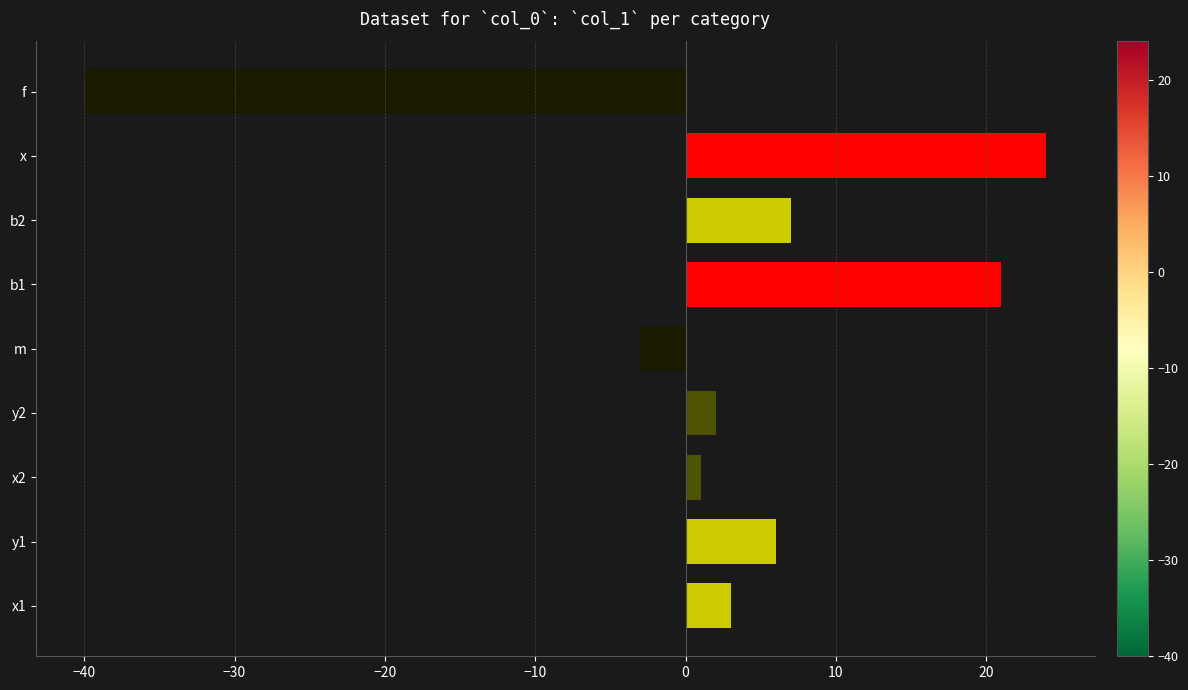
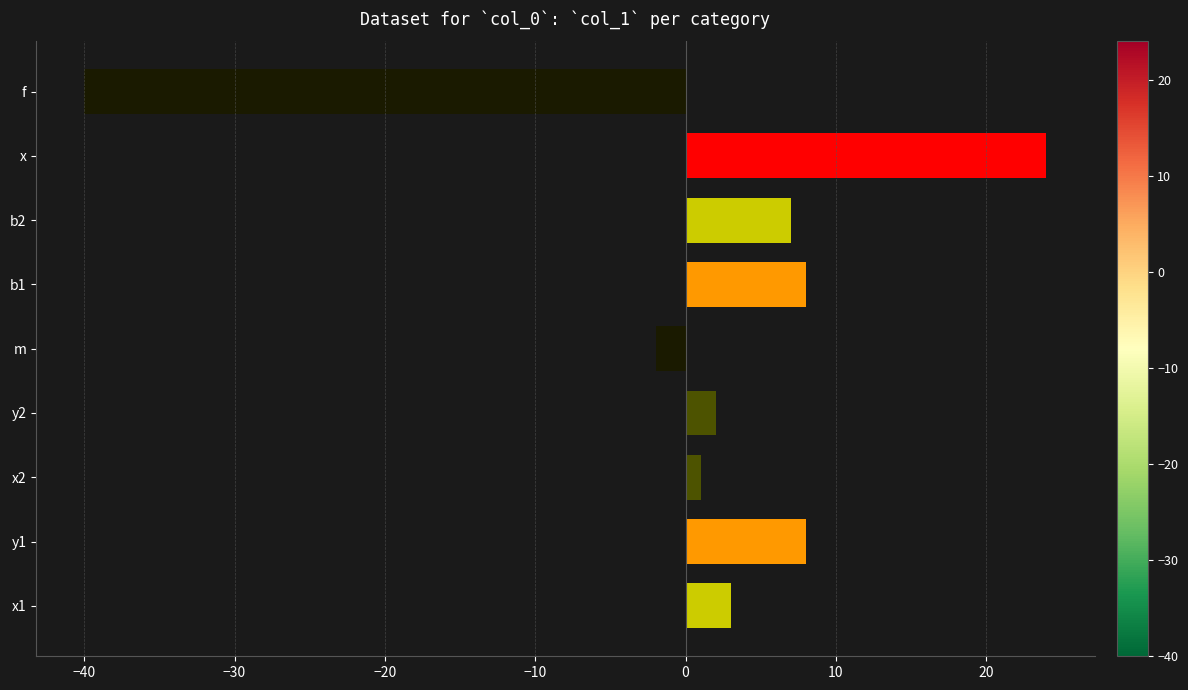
  {
    "f": -40,
    "x": 24,
    "b2": 7,
-   "b1": 21,
-   "m": -3,
+   "b1": 8,
+   "m": -2,
    "y2": 2,
    "x2": 1,
-   "y1": 6,
+   "y1": 8,
    "x1": 3
  }
